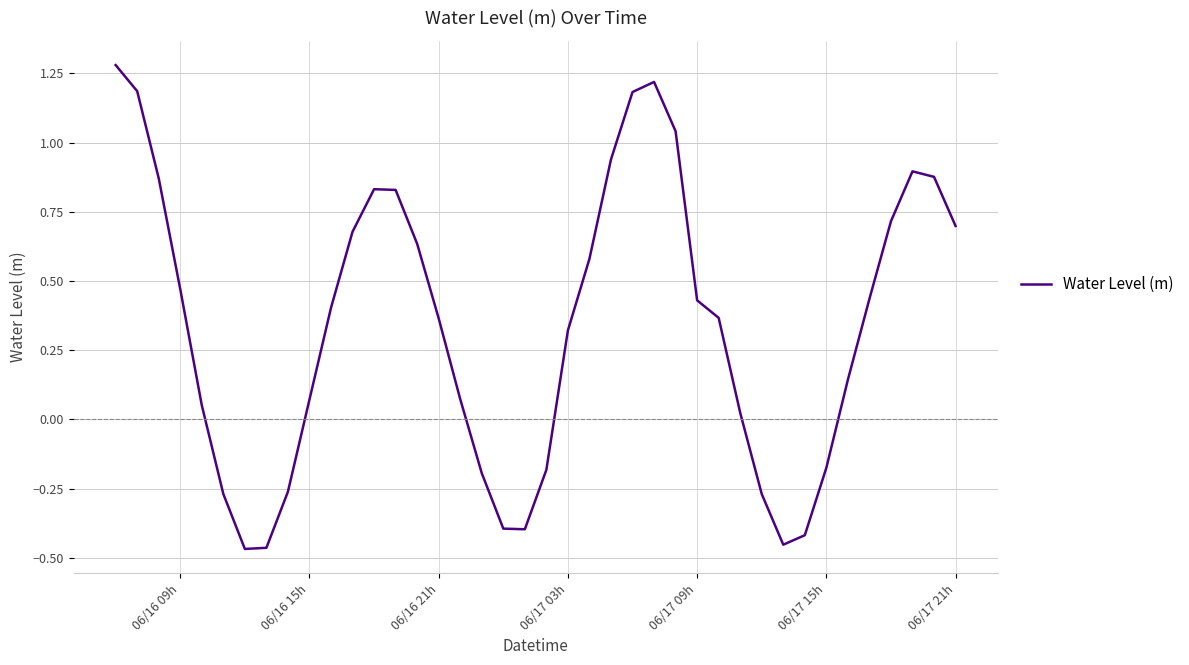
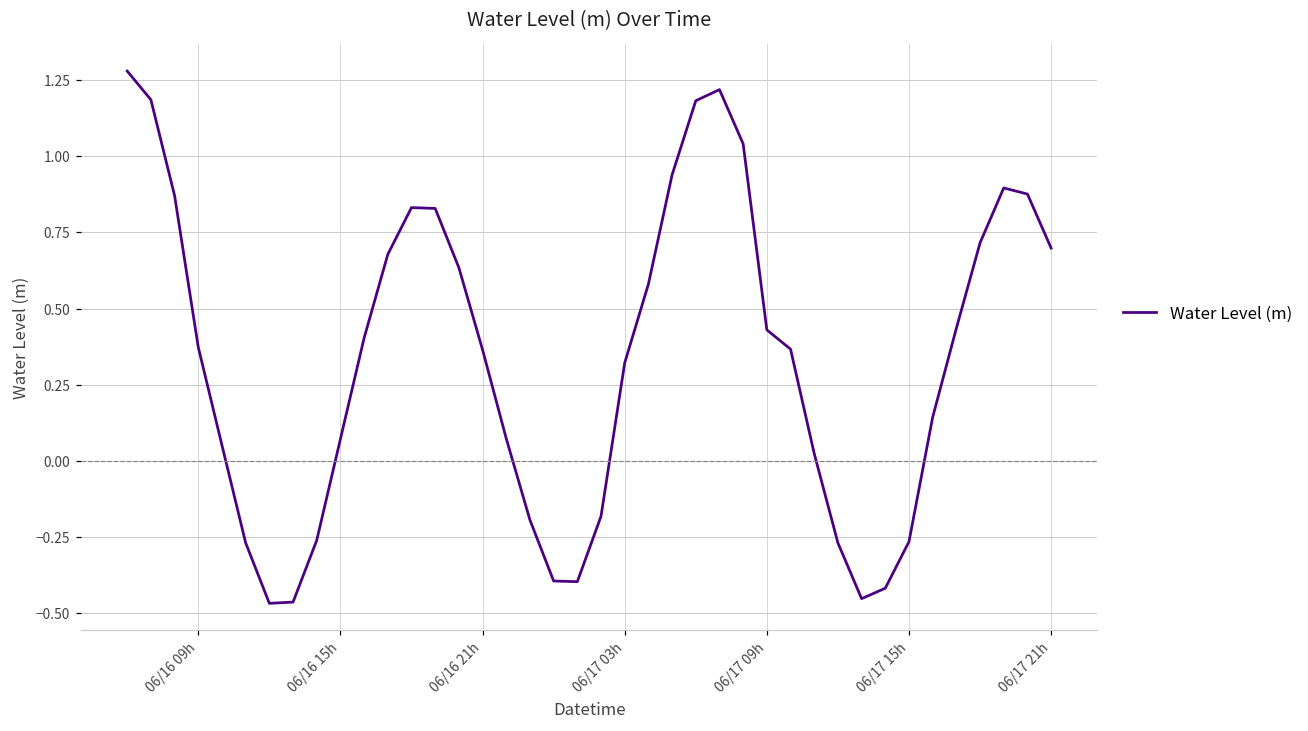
  {
-   "06/16 09h": 0.47,
+   "06/16 09h": 0.37,
    "06/16 15h": 0.07,
    "06/16 21h": 0.36,
    "06/17 03h": 0.32,
    "06/17 09h": 0.43,
-   "06/17 15h": -0.17,
+   "06/17 15h": -0.27,
    "06/17 21h": 0.70
  }
